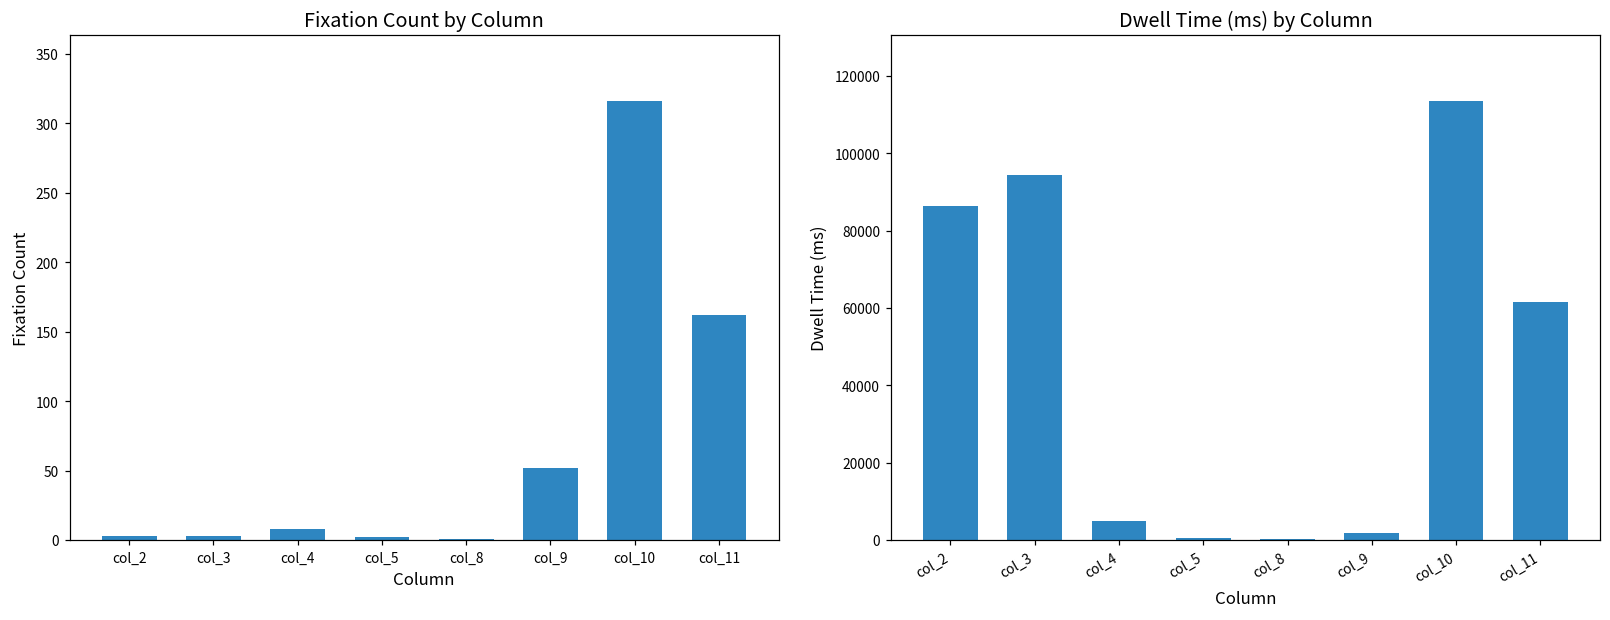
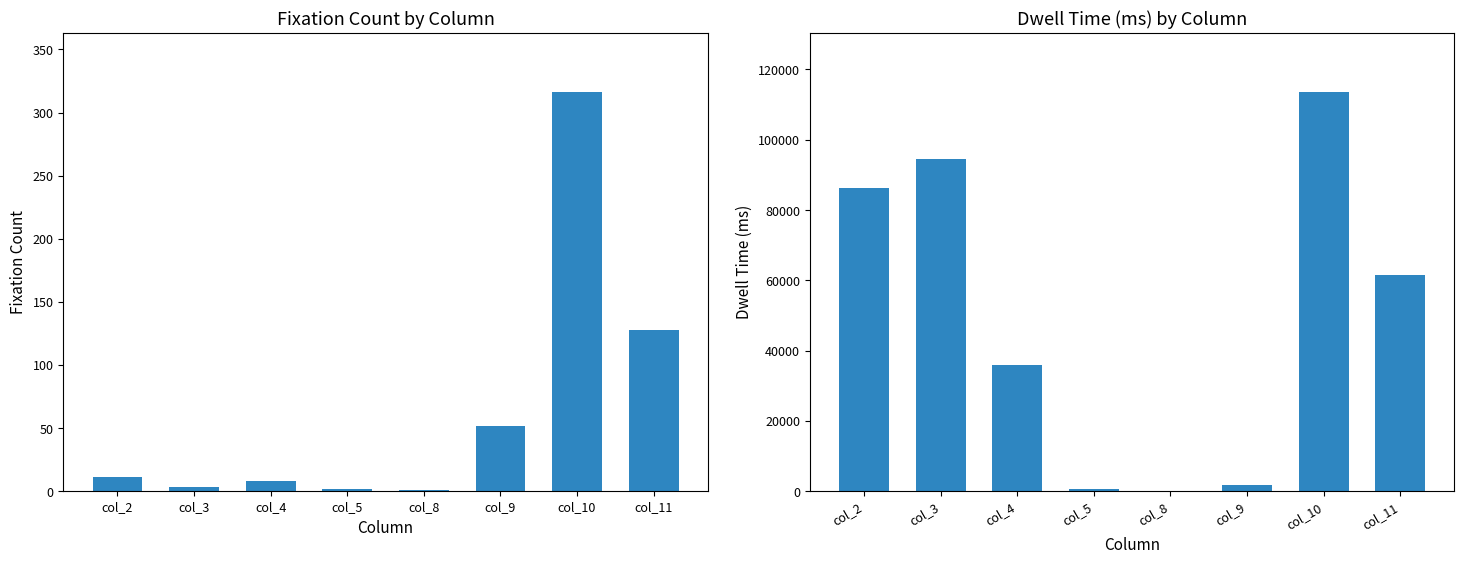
  {
    "Fixation Count by Column": {
-     "col_2": 3,
+     "col_2": 11,
      "col_3": 3,
      "col_4": 8,
      "col_5": 2,
      "col_9": 52,
      "col_10": 316,
-     "col_11": 162
+     "col_11": 128
    },
    "Dwell Time (ms) by Column": {
      "col_2": 86000,
      "col_3": 94000,
-     "col_4": 5000,
+     "col_4": 36000,
      "col_9": 2000,
      "col_10": 113000,
      "col_11": 62000
    }
  }
